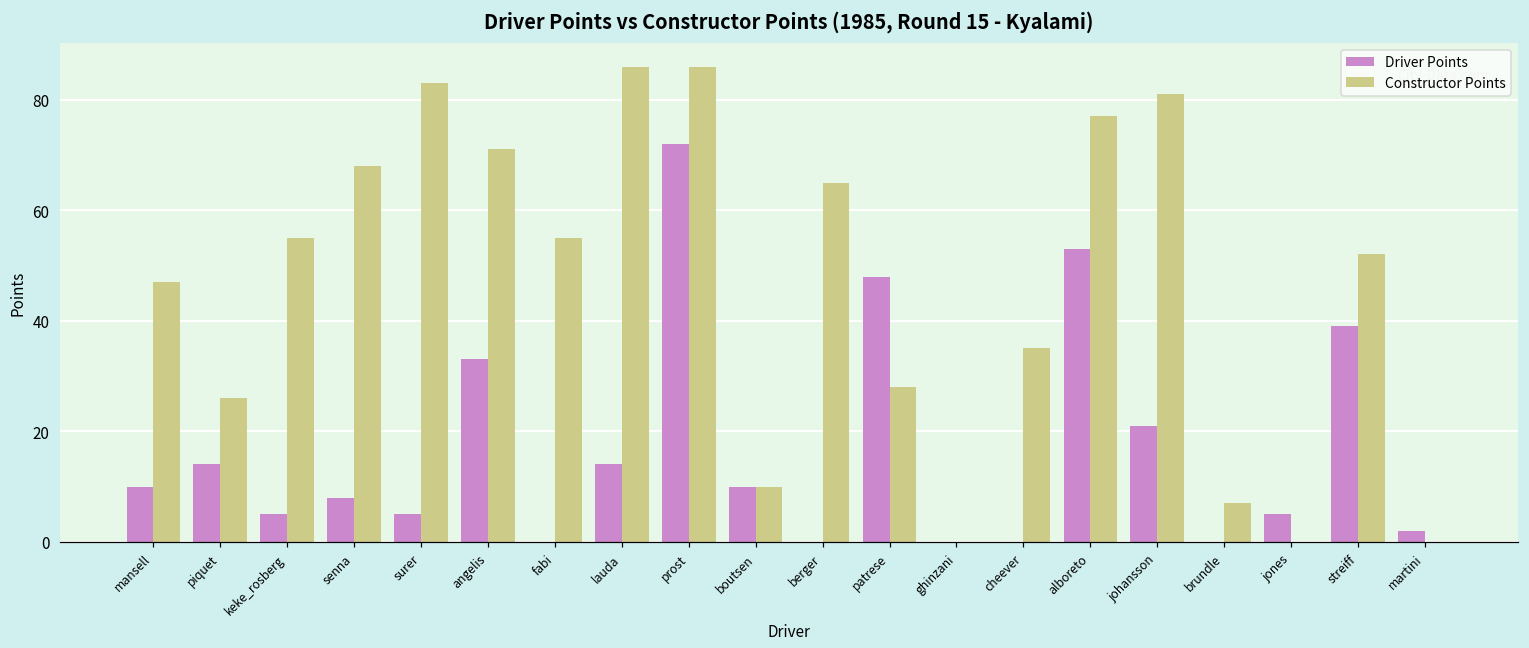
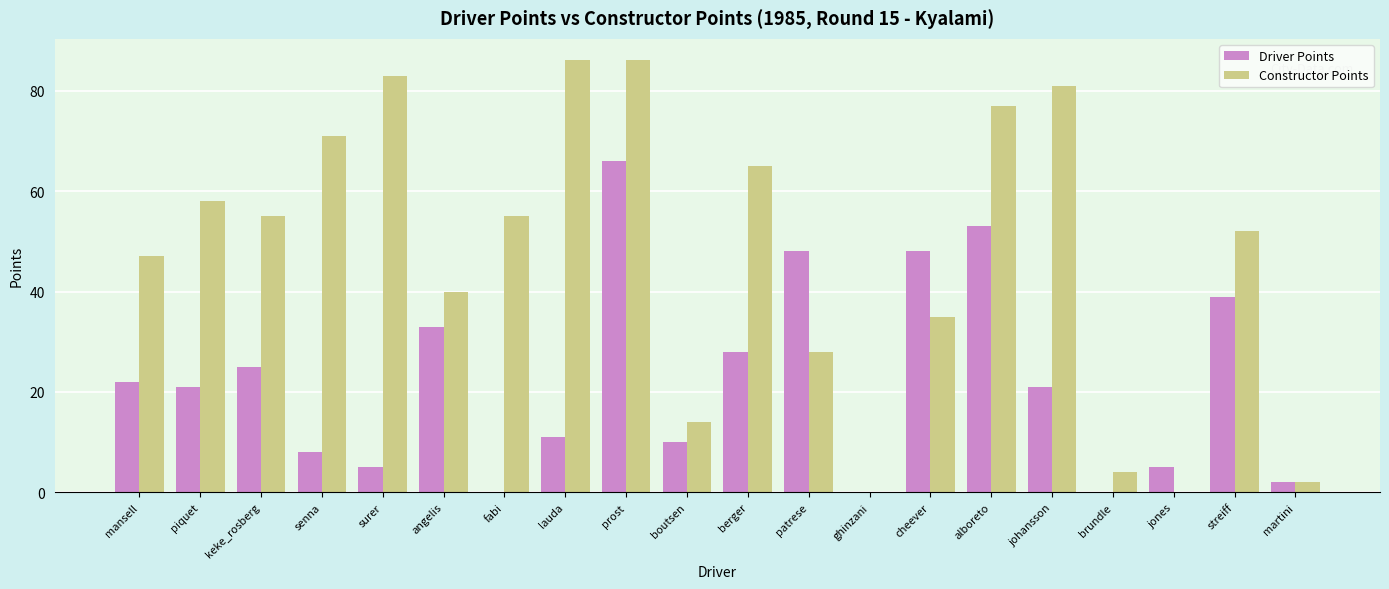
  {
    "Driver Points": {
-     "mansell": 10,
-     "piquet": 14,
-     "keke_rosberg": 5,
+     "mansell": 22,
+     "piquet": 21,
+     "keke_rosberg": 25,
      "senna": 8,
      "surer": 5,
      "angelis": 33,
      "fabi": 0,
-     "lauda": 14,
-     "prost": 72,
+     "lauda": 11,
+     "prost": 66,
      "boutsen": 10,
-     "berger": 0,
+     "berger": 28,
      "patrese": 48,
      "ghinzani": 0,
-     "cheever": 0,
+     "cheever": 48,
      "alboreto": 53,
      "johansson": 21,
      "brundle": 0,
      "jones": 5,
      "streiff": 39,
      "martini": 2
    },
    "Constructor Points": {
      "mansell": 47,
-     "piquet": 26,
+     "piquet": 58,
      "keke_rosberg": 55,
-     "senna": 68,
+     "senna": 71,
      "surer": 83,
-     "angelis": 71,
+     "angelis": 40,
      "fabi": 55,
      "lauda": 86,
      "prost": 86,
-     "boutsen": 10,
+     "boutsen": 14,
      "berger": 65,
      "patrese": 28,
      "ghinzani": 0,
      "cheever": 35,
      "alboreto": 77,
      "johansson": 81,
-     "brundle": 7,
+     "brundle": 4,
      "jones": 0,
      "streiff": 52,
-     "martini": 0
+     "martini": 2
    }
  }
